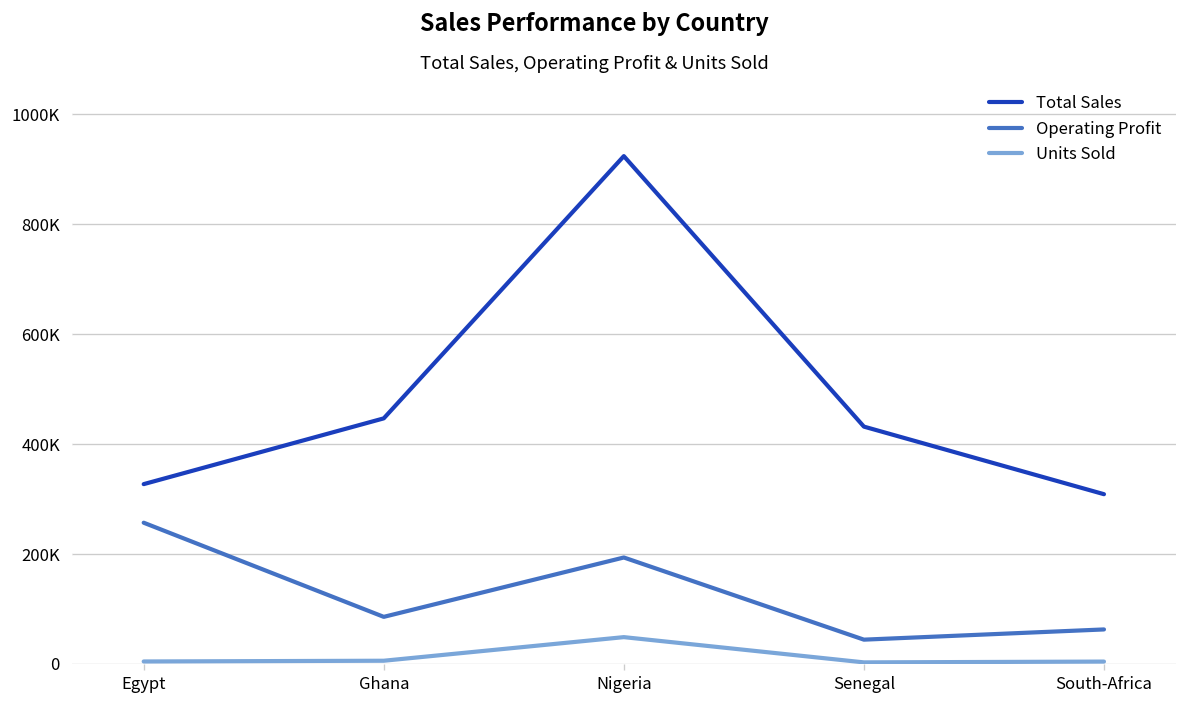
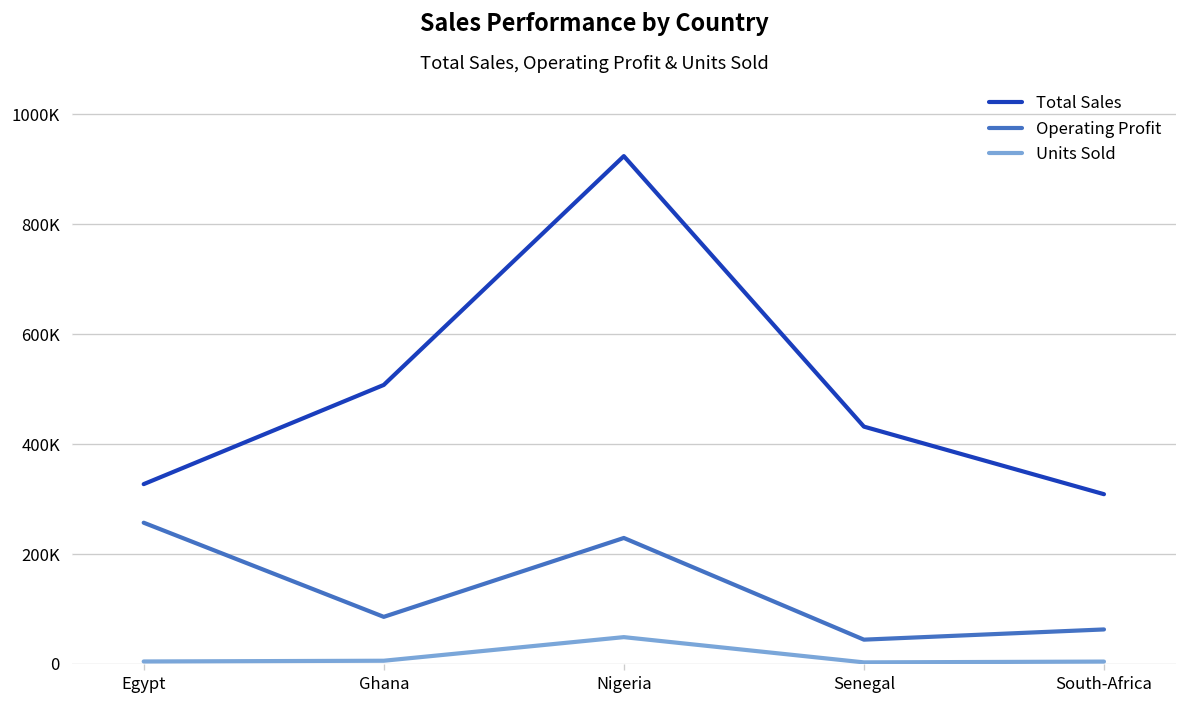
  {
    "Total Sales": {
      "Egypt": 330000,
-     "Ghana": 450000,
+     "Ghana": 510000,
      "Nigeria": 920000,
      "Senegal": 430000,
      "South-Africa": 310000
    },
    "Operating Profit": {
      "Egypt": 260000,
      "Ghana": 80000,
-     "Nigeria": 190000,
+     "Nigeria": 230000,
      "Senegal": 40000,
      "South-Africa": 60000
    },
    "Units Sold": {
      "Egypt": 0,
      "Ghana": 10000,
      "Nigeria": 50000,
      "Senegal": 0,
      "South-Africa": 0
    }
  }
